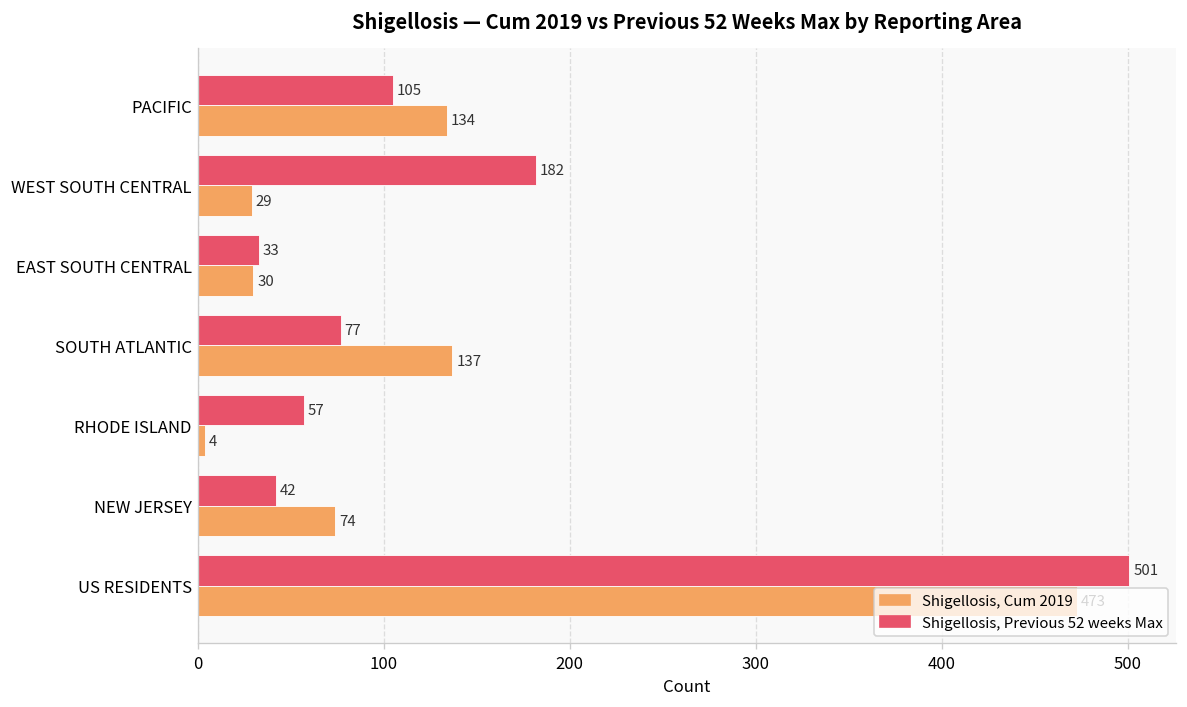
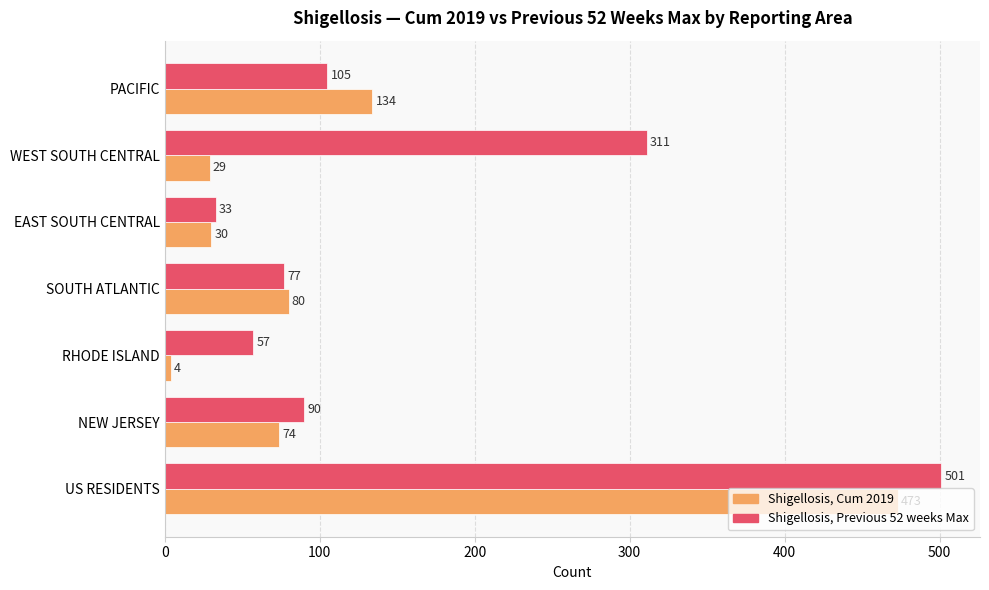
  {
    "Shigellosis, Cum 2019": {
      "PACIFIC": 134,
      "WEST SOUTH CENTRAL": 29,
      "EAST SOUTH CENTRAL": 30,
-     "SOUTH ATLANTIC": 137,
+     "SOUTH ATLANTIC": 80,
      "RHODE ISLAND": 4,
      "NEW JERSEY": 74
    },
    "Shigellosis, Previous 52 weeks Max": {
      "PACIFIC": 105,
-     "WEST SOUTH CENTRAL": 182,
+     "WEST SOUTH CENTRAL": 311,
      "EAST SOUTH CENTRAL": 33,
      "SOUTH ATLANTIC": 77,
      "RHODE ISLAND": 57,
-     "NEW JERSEY": 42,
+     "NEW JERSEY": 90,
      "US RESIDENTS": 501
    }
  }
